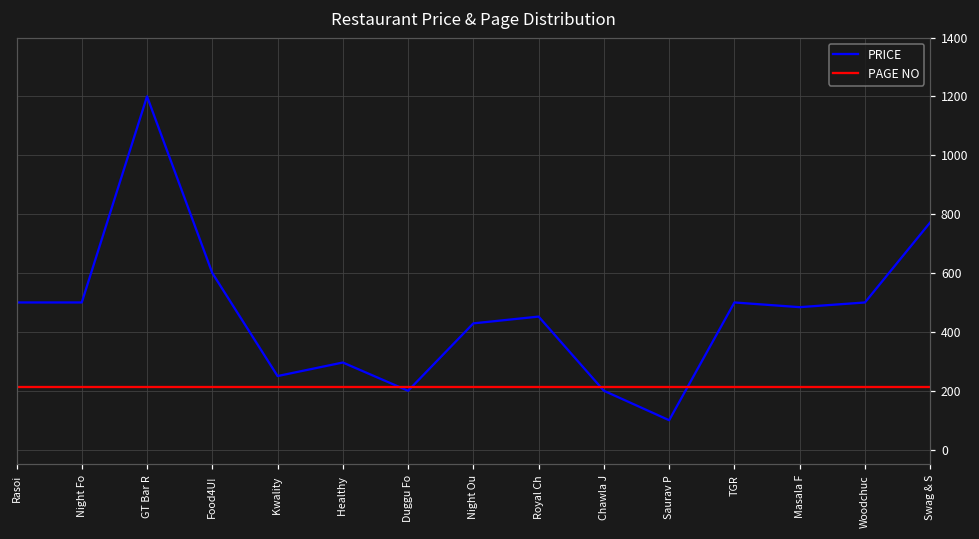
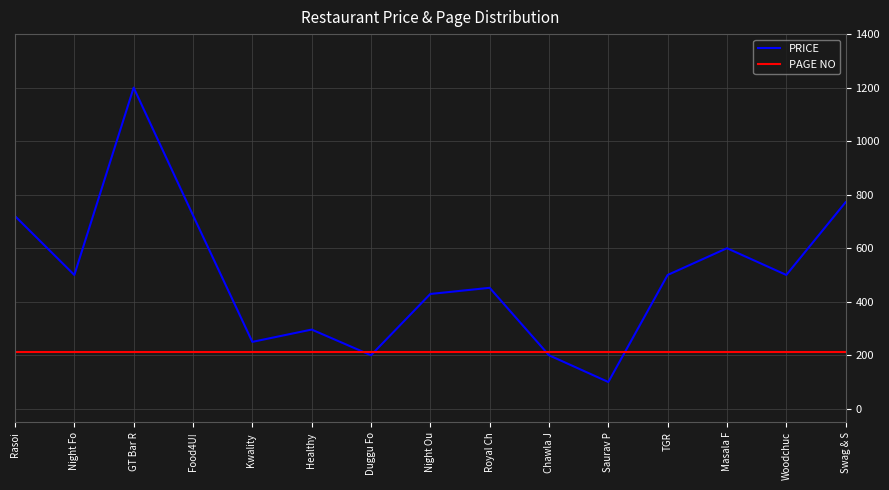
  {
    "PRICE": {
-     "Rasoi": 500,
+     "Rasoi": 720,
      "Night Fo": 500,
      "GT Bar R": 1200,
-     "Food4U!": 600,
+     "Food4U!": 720,
      "Kwality": 250,
      "Healthy": 300,
      "Duggu Fo": 200,
      "Night Ou": 430,
      "Royal Ch": 450,
      "Chawla J": 200,
      "Saurav P": 100,
      "TGR": 500,
-     "Masala F": 480,
+     "Masala F": 600,
      "Woodchuc": 500,
      "Swag & S": 770
    },
    "PAGE NO": {
      "Rasoi": 210,
      "Night Fo": 210,
      "GT Bar R": 210,
      "Food4U!": 210,
      "Kwality": 210,
      "Healthy": 210,
      "Duggu Fo": 210,
      "Night Ou": 210,
      "Royal Ch": 210,
      "Chawla J": 210,
      "Saurav P": 210,
      "TGR": 210,
      "Masala F": 210,
      "Woodchuc": 210,
      "Swag & S": 210
    }
  }
